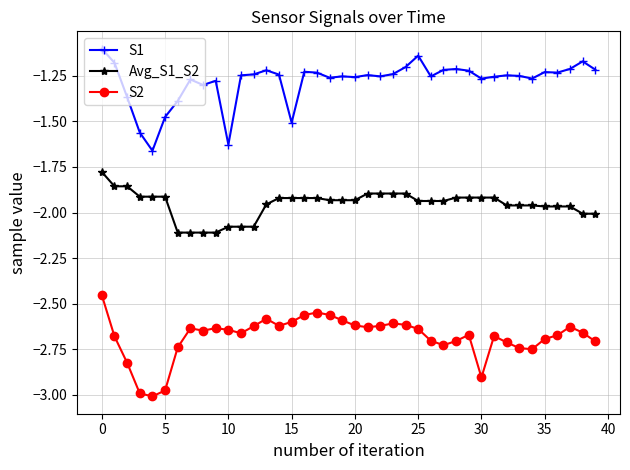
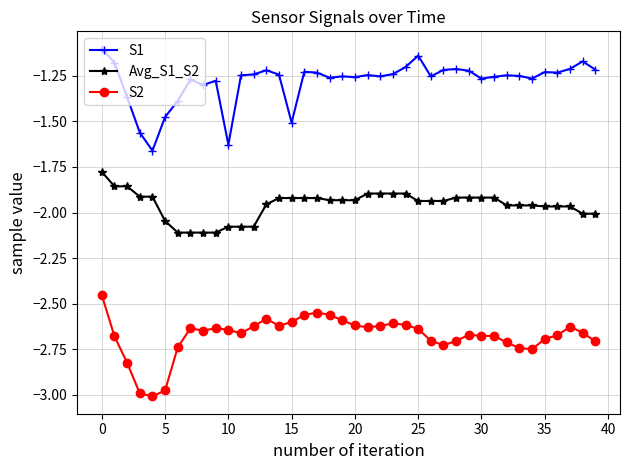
  {
    "S1": {
      "5": -1.48,
      "10": -1.63,
      "15": -1.51,
      "20": -1.26,
      "25": -1.14,
      "30": -1.27,
      "35": -1.23
    },
    "Avg_S1_S2": {
      "0": -1.78,
-     "5": -1.91,
+     "5": -2.05,
      "10": -2.08,
      "15": -1.92,
      "20": -1.93,
      "25": -1.94,
      "30": -1.92,
      "35": -1.97
    },
    "S2": {
      "0": -2.45,
      "5": -2.98,
      "10": -2.64,
      "15": -2.60,
      "20": -2.62,
      "25": -2.64,
-     "30": -2.90,
+     "30": -2.68,
      "35": -2.69
    }
  }
